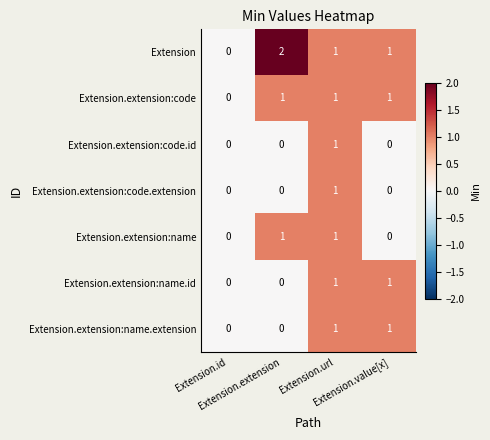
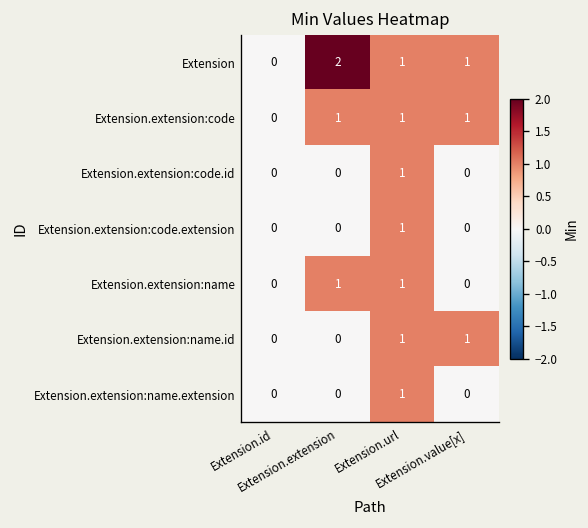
  {
    "Extension": {
      "Extension.id": 0,
      "Extension.extension": 2,
      "Extension.url": 1,
      "Extension.value[x]": 1
    },
    "Extension.extension:code": {
      "Extension.id": 0,
      "Extension.extension": 1,
      "Extension.url": 1,
      "Extension.value[x]": 1
    },
    "Extension.extension:code.id": {
      "Extension.id": 0,
      "Extension.extension": 0,
      "Extension.url": 1,
      "Extension.value[x]": 0
    },
    "Extension.extension:code.extension": {
      "Extension.id": 0,
      "Extension.extension": 0,
      "Extension.url": 1,
      "Extension.value[x]": 0
    },
    "Extension.extension:name": {
      "Extension.id": 0,
      "Extension.extension": 1,
      "Extension.url": 1,
      "Extension.value[x]": 0
    },
    "Extension.extension:name.id": {
      "Extension.id": 0,
      "Extension.extension": 0,
      "Extension.url": 1,
      "Extension.value[x]": 1
    },
    "Extension.extension:name.extension": {
      "Extension.id": 0,
      "Extension.extension": 0,
      "Extension.url": 1,
-     "Extension.value[x]": 1
+     "Extension.value[x]": 0
    }
  }
